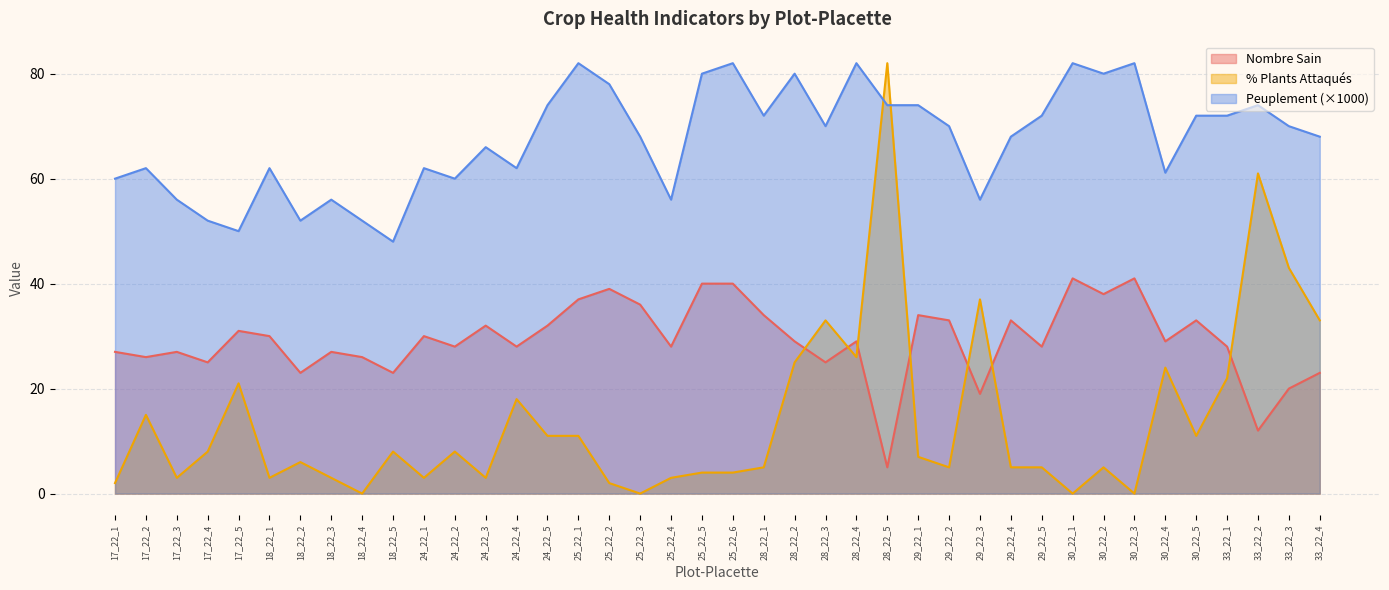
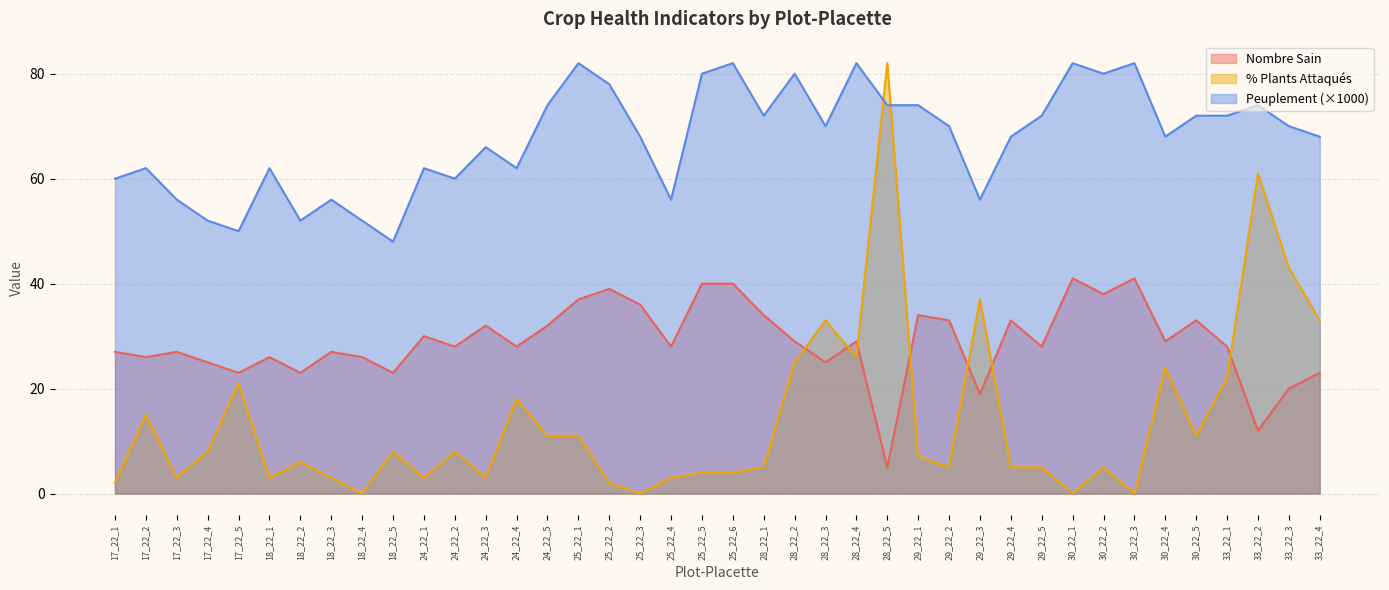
  {
    "Nombre Sain": {
      "17_22_1": 27,
      "17_22_2": 26,
      "17_22_3": 27,
      "17_22_4": 25,
-     "17_22_5": 31,
-     "18_22_1": 30,
+     "17_22_5": 23,
+     "18_22_1": 26,
      "18_22_2": 23,
      "18_22_3": 27,
      "18_22_4": 26,
      "18_22_5": 23,
      "24_22_1": 30,
      "24_22_2": 28,
      "24_22_3": 32,
      "24_22_4": 28,
      "24_22_5": 32,
      "25_22_1": 37,
      "25_22_2": 39,
      "25_22_3": 36,
      "25_22_4": 28,
      "25_22_5": 40,
      "25_22_6": 40,
      "28_22_1": 34,
      "28_22_2": 29,
      "28_22_3": 25,
      "28_22_4": 29,
      "28_22_5": 5,
      "29_22_1": 34,
      "29_22_2": 33,
      "29_22_3": 19,
      "29_22_4": 33,
      "29_22_5": 28,
      "30_22_1": 41,
      "30_22_2": 38,
      "30_22_3": 41,
      "30_22_4": 29,
      "30_22_5": 33,
      "33_22_1": 28,
      "33_22_2": 12,
      "33_22_3": 20,
      "33_22_4": 23
    },
    "% Plants Attaqués": {
      "17_22_1": 2,
      "17_22_2": 15,
      "17_22_3": 3,
      "17_22_4": 8,
      "17_22_5": 21,
      "18_22_1": 3,
      "18_22_2": 6,
      "18_22_3": 3,
      "18_22_4": 0,
      "18_22_5": 8,
      "24_22_1": 3,
      "24_22_2": 8,
      "24_22_3": 3,
      "24_22_4": 18,
      "24_22_5": 11,
      "25_22_1": 11,
      "25_22_2": 2,
      "25_22_3": 0,
      "25_22_4": 3,
      "25_22_5": 4,
      "25_22_6": 4,
      "28_22_1": 5,
      "28_22_2": 25,
      "28_22_3": 33,
      "28_22_4": 26,
      "28_22_5": 82,
      "29_22_1": 7,
      "29_22_2": 5,
      "29_22_3": 37,
      "29_22_4": 5,
      "29_22_5": 5,
      "30_22_1": 0,
      "30_22_2": 5,
      "30_22_3": 0,
      "30_22_4": 24,
      "30_22_5": 11,
      "33_22_1": 22,
      "33_22_2": 61,
      "33_22_3": 43,
      "33_22_4": 33
    },
    "Peuplement (×1000)": {
      "17_22_1": 60,
      "17_22_2": 62,
      "17_22_3": 56,
      "17_22_4": 52,
      "17_22_5": 50,
      "18_22_1": 62,
      "18_22_2": 52,
      "18_22_3": 56,
      "18_22_4": 52,
      "18_22_5": 48,
      "24_22_1": 62,
      "24_22_2": 60,
      "24_22_3": 66,
      "24_22_4": 62,
      "24_22_5": 74,
      "25_22_1": 82,
      "25_22_2": 78,
      "25_22_3": 68,
      "25_22_4": 56,
      "25_22_5": 80,
      "25_22_6": 82,
      "28_22_1": 72,
      "28_22_2": 80,
      "28_22_3": 70,
      "28_22_4": 82,
      "28_22_5": 74,
      "29_22_1": 74,
      "29_22_2": 70,
      "29_22_3": 56,
      "29_22_4": 68,
      "29_22_5": 72,
      "30_22_1": 82,
      "30_22_2": 80,
      "30_22_3": 82,
-     "30_22_4": 61,
+     "30_22_4": 68,
      "30_22_5": 72,
      "33_22_1": 72,
      "33_22_3": 70,
      "33_22_4": 68
    }
  }
